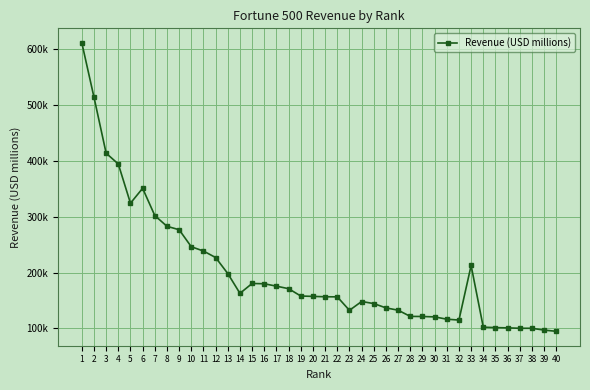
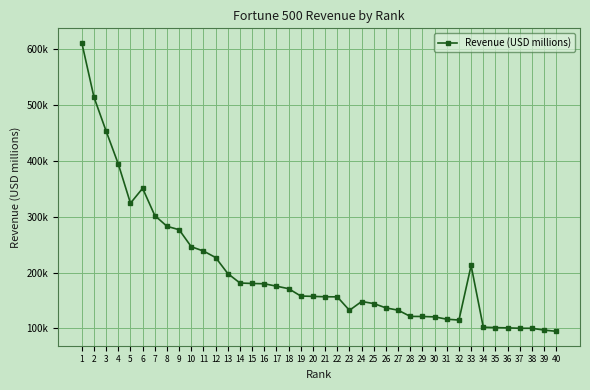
  {
    "1": 610000,
    "2": 510000,
-   "3": 410000,
+   "3": 450000,
    "4": 390000,
    "5": 320000,
    "6": 350000,
    "7": 300000,
    "8": 280000,
    "9": 280000,
    "10": 250000,
    "11": 240000,
    "12": 230000,
    "13": 200000,
-   "14": 160000,
+   "14": 180000,
    "15": 180000,
    "16": 180000,
    "17": 180000,
    "18": 170000,
    "19": 160000,
    "20": 160000,
    "21": 160000,
    "22": 160000,
    "23": 130000,
    "24": 150000,
    "25": 140000,
    "26": 140000,
    "27": 130000,
    "28": 120000,
    "29": 120000,
    "30": 120000,
    "31": 120000,
    "32": 120000,
    "33": 210000,
    "34": 100000,
    "35": 100000,
    "36": 100000,
    "37": 100000,
    "38": 100000,
    "39": 100000,
    "40": 90000
  }
